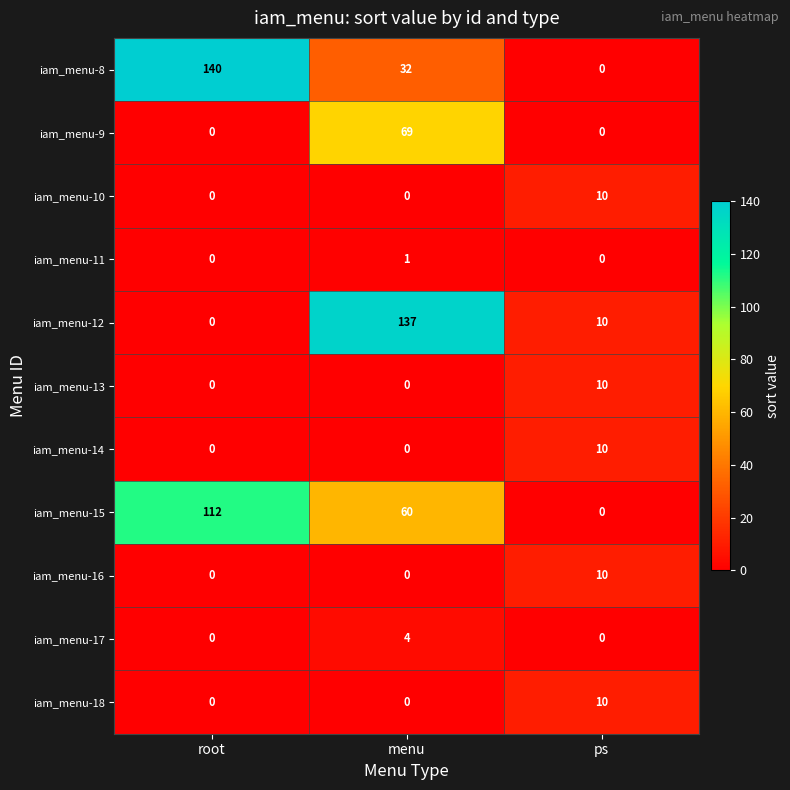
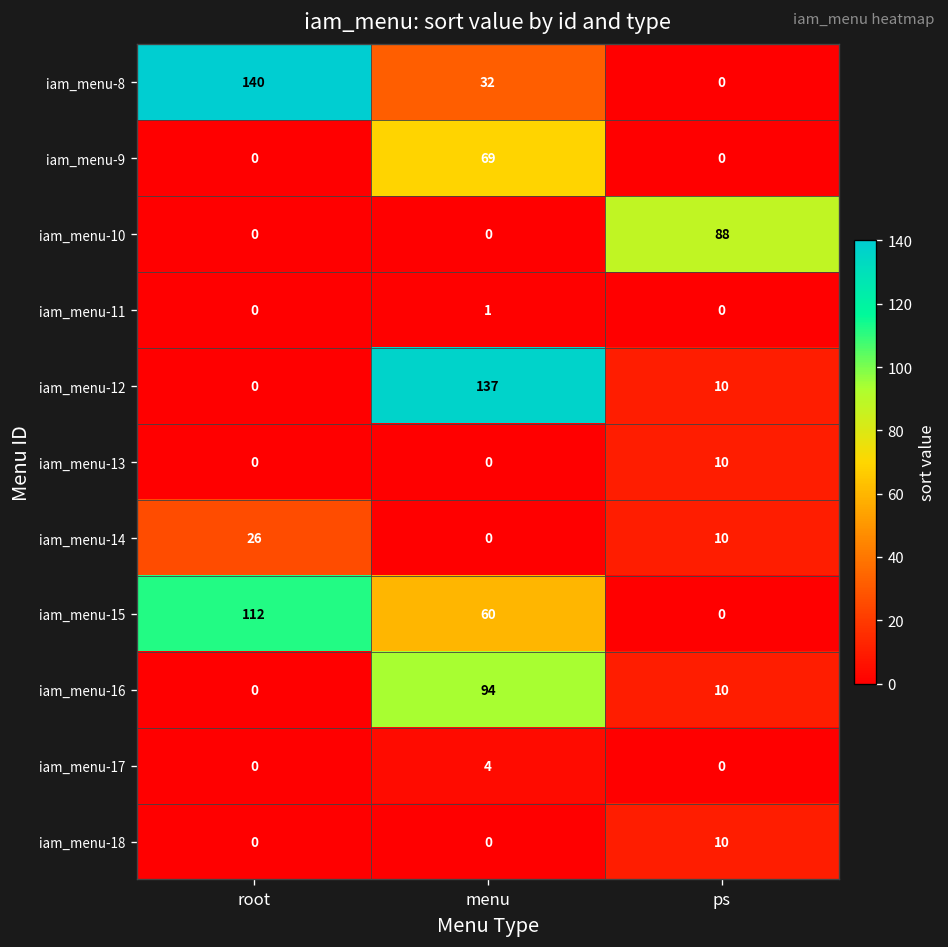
  {
    "iam_menu-8": {
      "root": 140,
      "menu": 32,
      "ps": 0
    },
    "iam_menu-9": {
      "root": 0,
      "menu": 69,
      "ps": 0
    },
    "iam_menu-10": {
      "root": 0,
      "menu": 0,
-     "ps": 10
+     "ps": 88
    },
    "iam_menu-11": {
      "root": 0,
      "menu": 1,
      "ps": 0
    },
    "iam_menu-12": {
      "root": 0,
      "menu": 137,
      "ps": 10
    },
    "iam_menu-13": {
      "root": 0,
      "menu": 0,
      "ps": 10
    },
    "iam_menu-14": {
-     "root": 0,
+     "root": 26,
      "menu": 0,
      "ps": 10
    },
    "iam_menu-15": {
      "root": 112,
      "menu": 60,
      "ps": 0
    },
    "iam_menu-16": {
      "root": 0,
-     "menu": 0,
+     "menu": 94,
      "ps": 10
    },
    "iam_menu-17": {
      "root": 0,
      "menu": 4,
      "ps": 0
    },
    "iam_menu-18": {
      "root": 0,
      "menu": 0,
      "ps": 10
    }
  }
